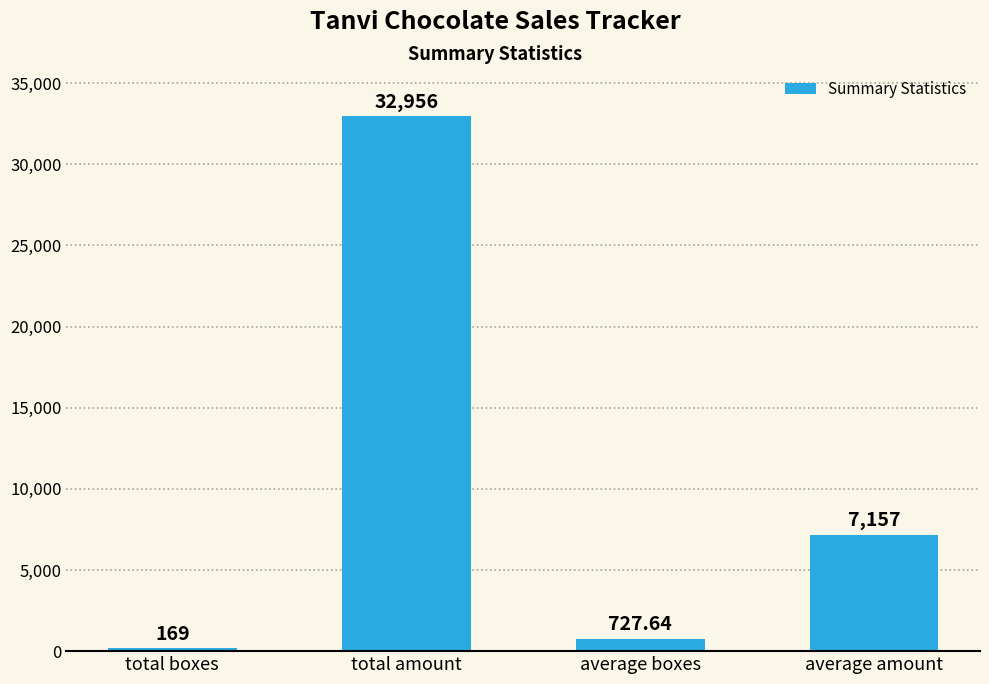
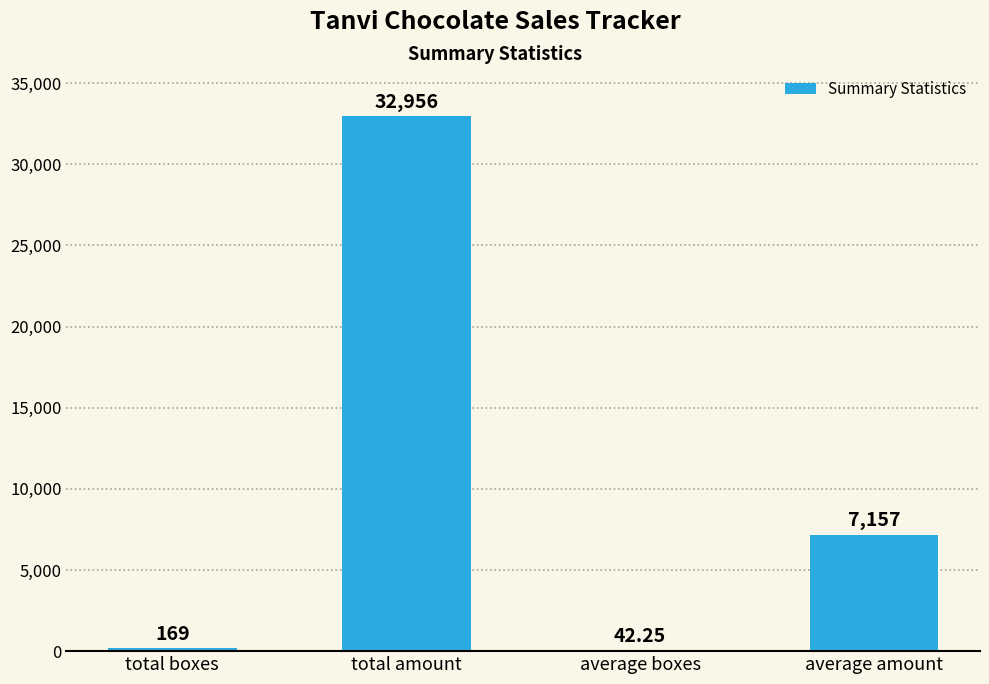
  {
    "total boxes": "169",
    "total amount": "32,956",
-   "average boxes": "727.64",
+   "average boxes": "42.25",
    "average amount": "7,157"
  }
